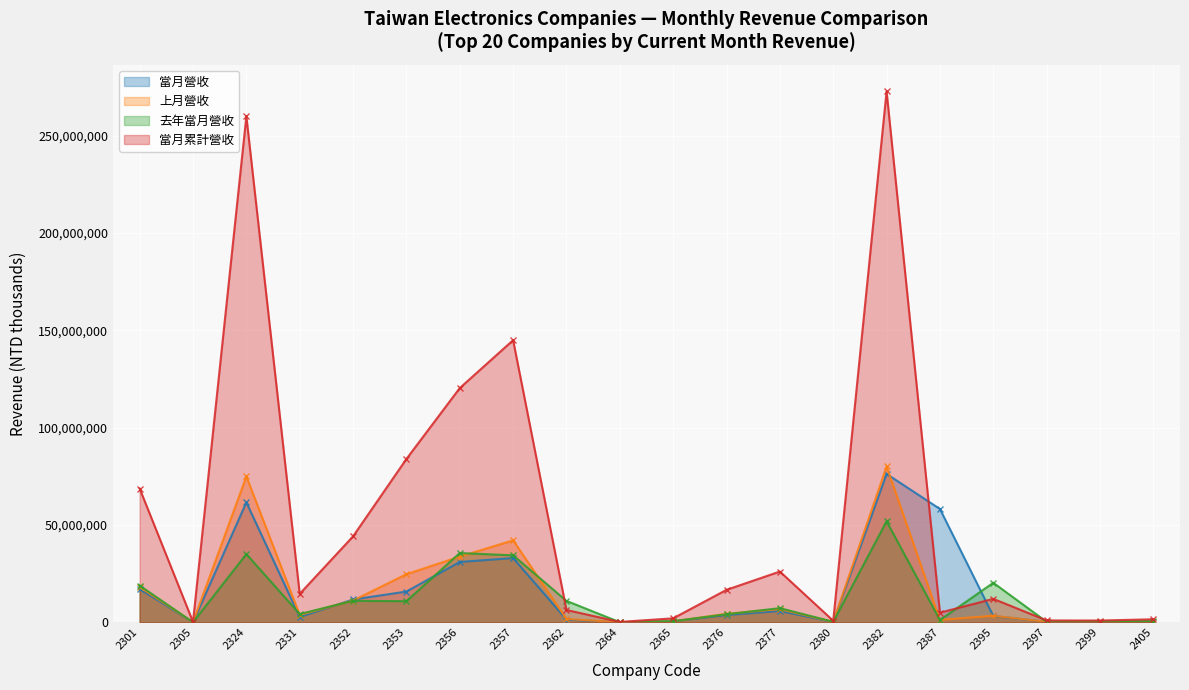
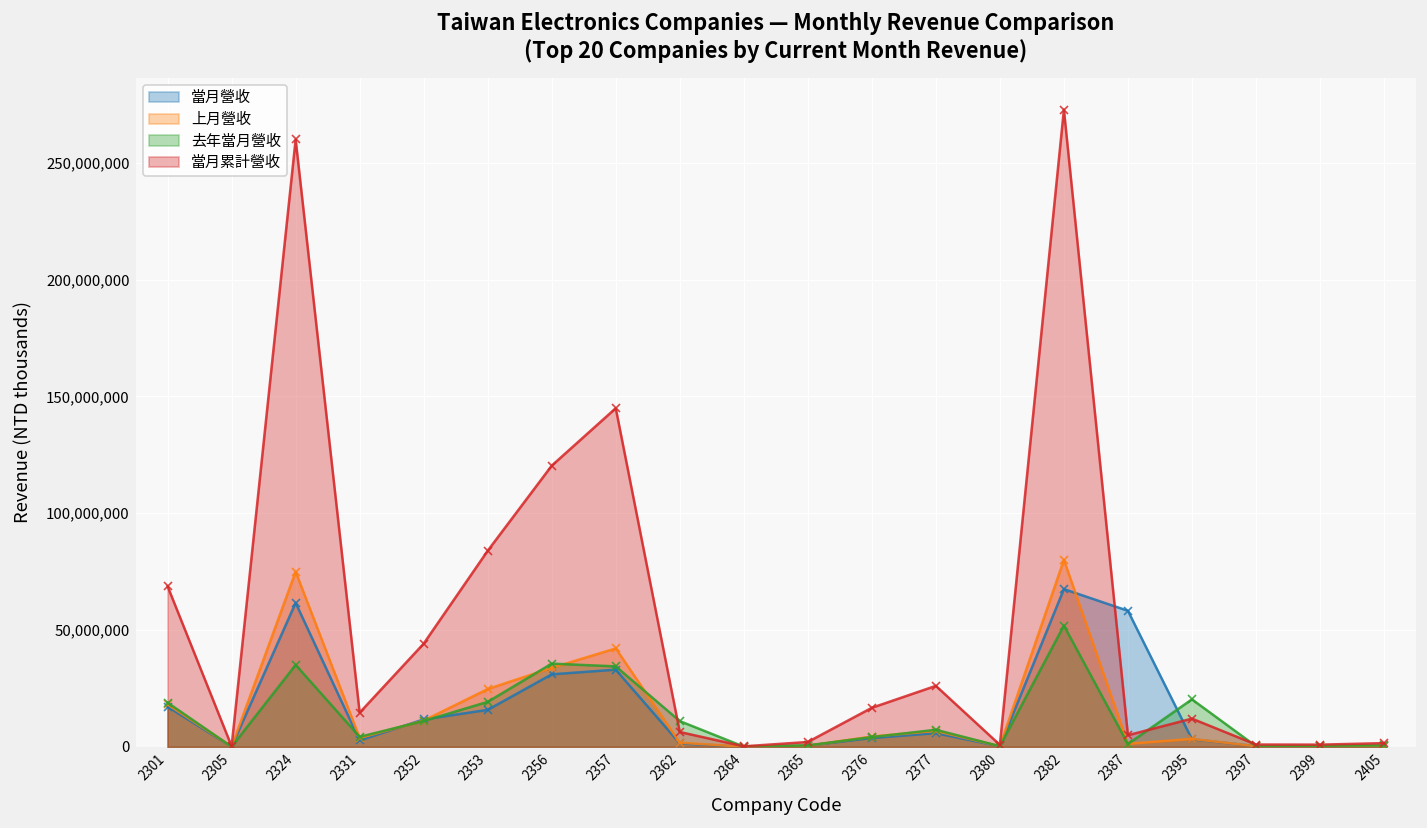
  {
    "當月營收": {
      "2324": "62,000,000",
      "2353": "16,000,000",
      "2356": "31,000,000",
      "2357": "33,000,000",
-     "2382": "76,000,000",
+     "2382": "68,000,000",
      "2387": "58,000,000"
    },
    "去年當月營收": {
      "2324": "35,000,000",
-     "2353": "11,000,000",
+     "2353": "19,000,000",
      "2356": "36,000,000",
      "2357": "34,000,000",
      "2362": "11,000,000",
      "2382": "52,000,000",
      "2395": "20,000,000"
    }
  }
